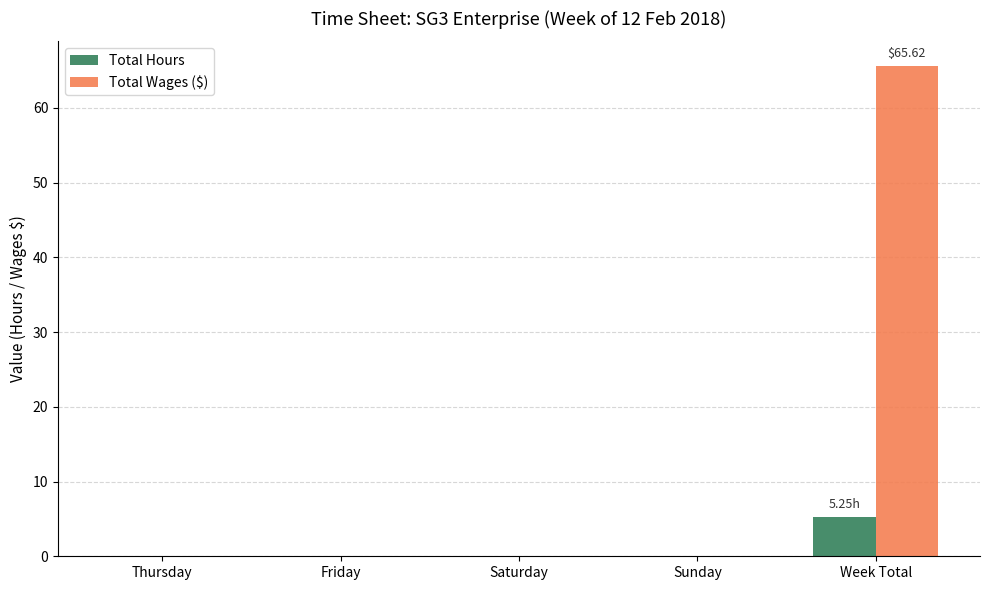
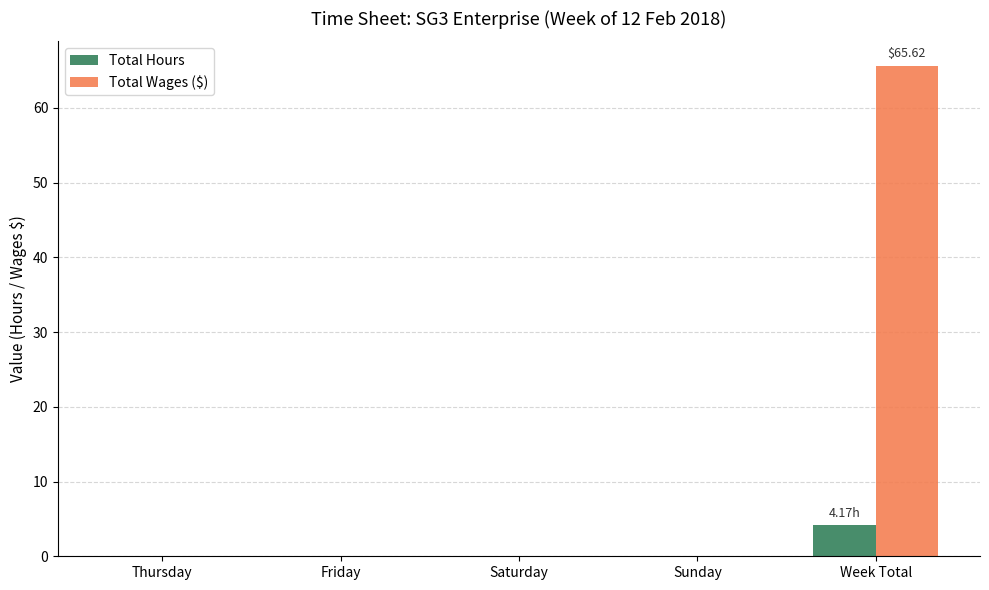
  {
    "Total Hours": {
-     "Week Total": "5.25h"
+     "Week Total": "4.17h"
    },
    "Total Wages ($)": {
      "Week Total": "$65.62"
    }
  }
